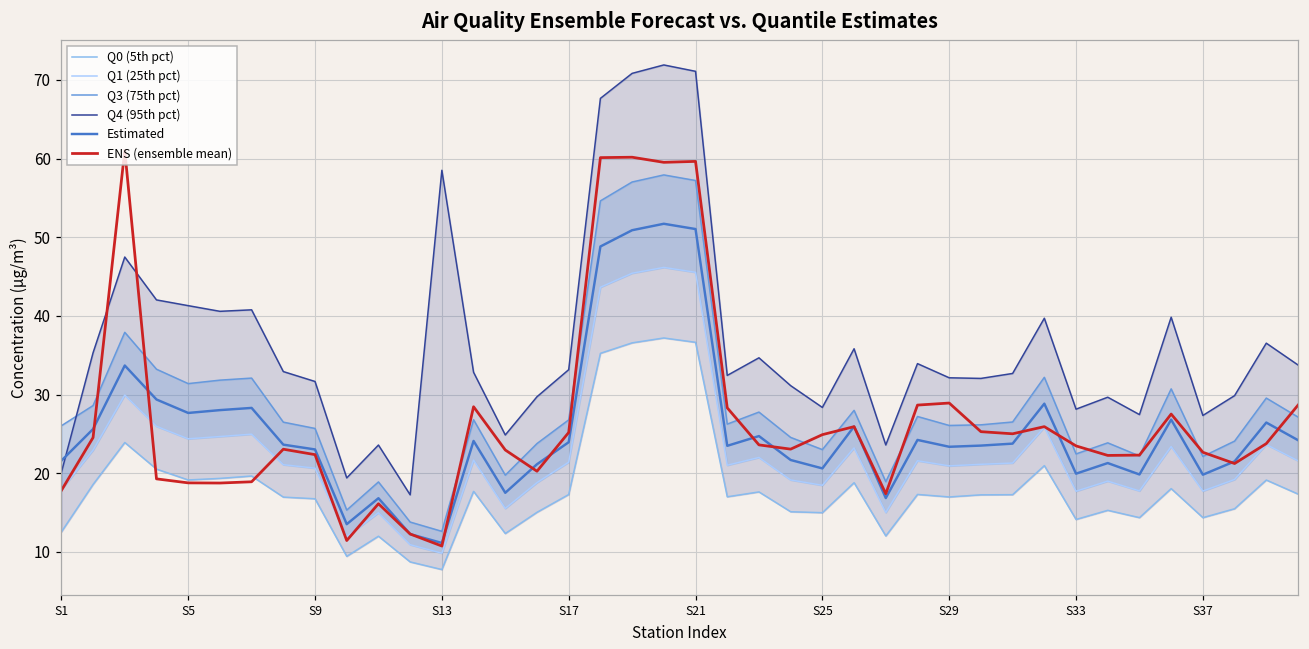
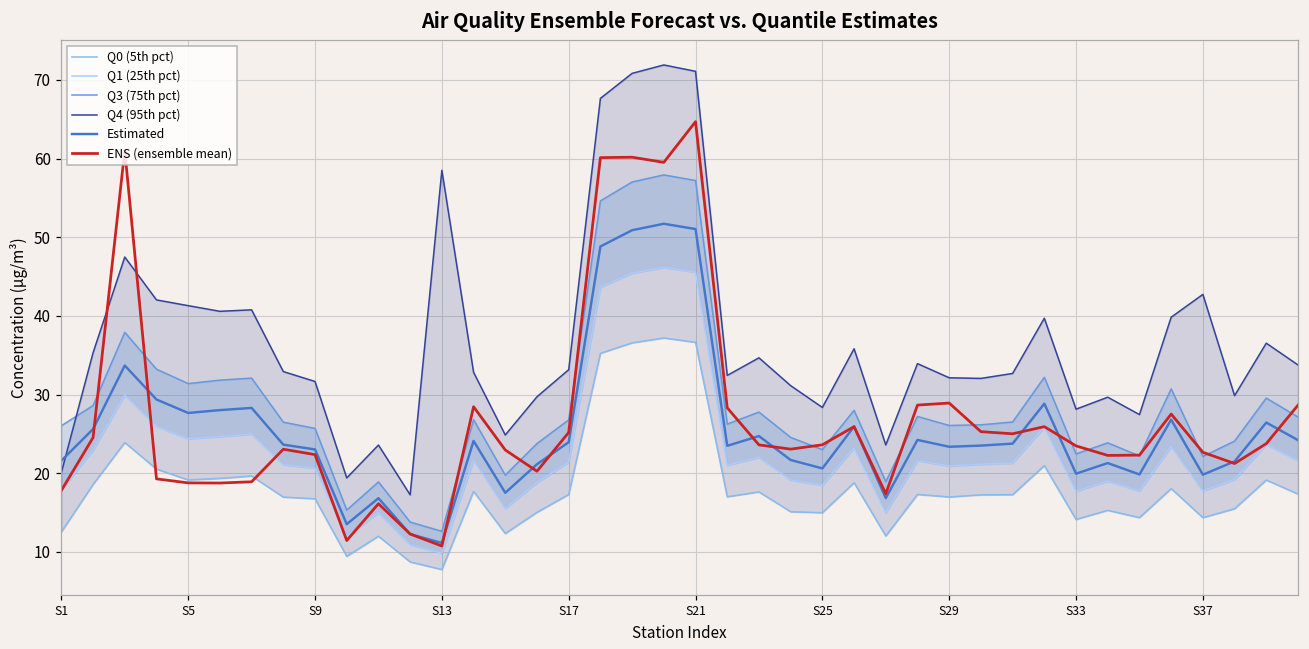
  {
    "Q4 (95th pct)": {
      "S1": 20,
      "S5": 41,
      "S9": 32,
      "S13": 59,
      "S17": 33,
      "S21": 71,
      "S25": 28,
      "S29": 32,
      "S33": 28,
-     "S37": 27
+     "S37": 43
    },
    "ENS (ensemble mean)": {
      "S5": 19,
      "S9": 22,
      "S13": 11,
      "S17": 25,
-     "S21": 60,
-     "S25": 25,
+     "S21": 65,
+     "S25": 24,
      "S29": 29,
      "S33": 23,
      "S37": 23
    }
  }
